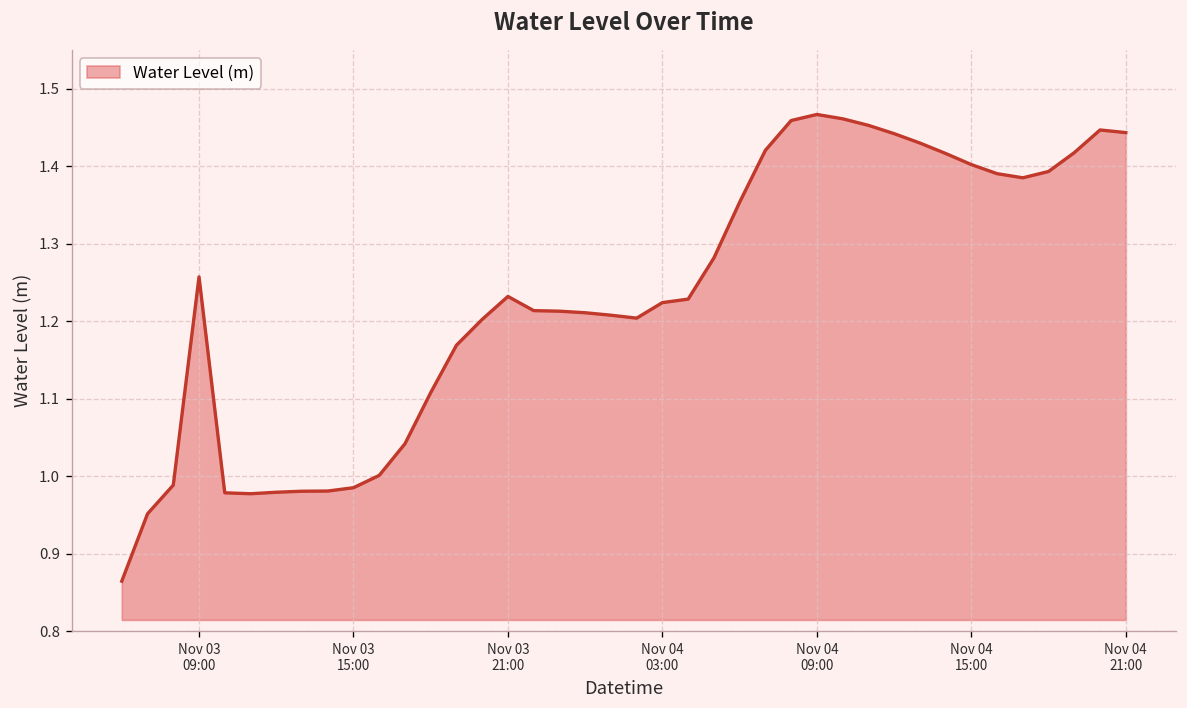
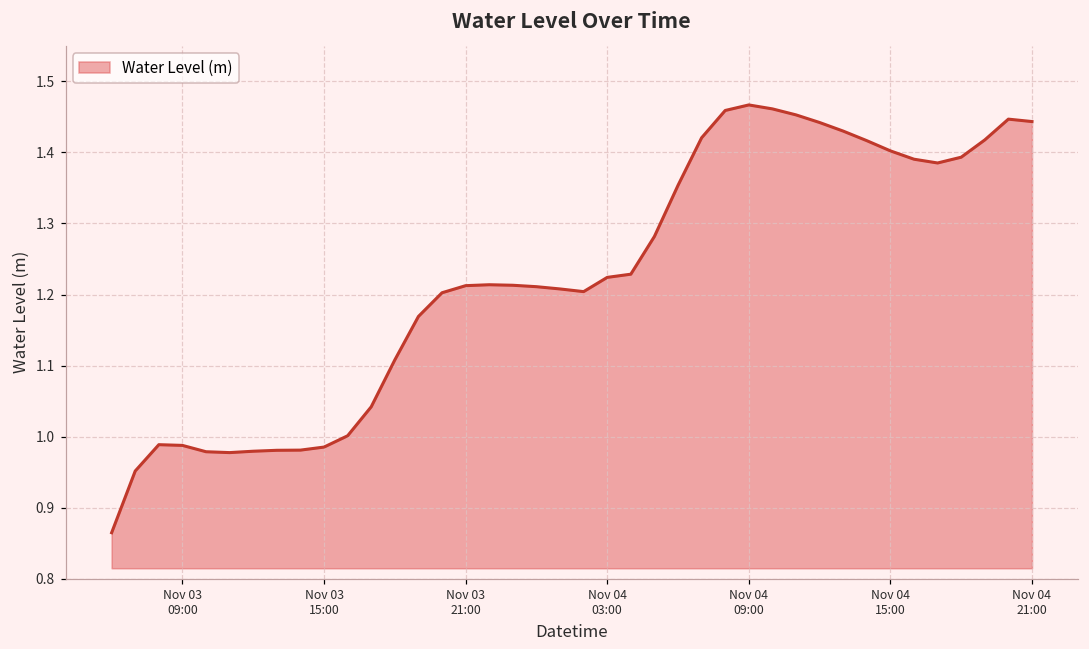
  {
-   "Nov 03 09:00": 1.26,
+   "Nov 03 09:00": 0.99,
    "Nov 03 15:00": 0.99,
-   "Nov 03 21:00": 1.23,
+   "Nov 03 21:00": 1.21,
    "Nov 04 03:00": 1.22,
    "Nov 04 09:00": 1.47,
    "Nov 04 15:00": 1.40,
    "Nov 04 21:00": 1.44
  }
